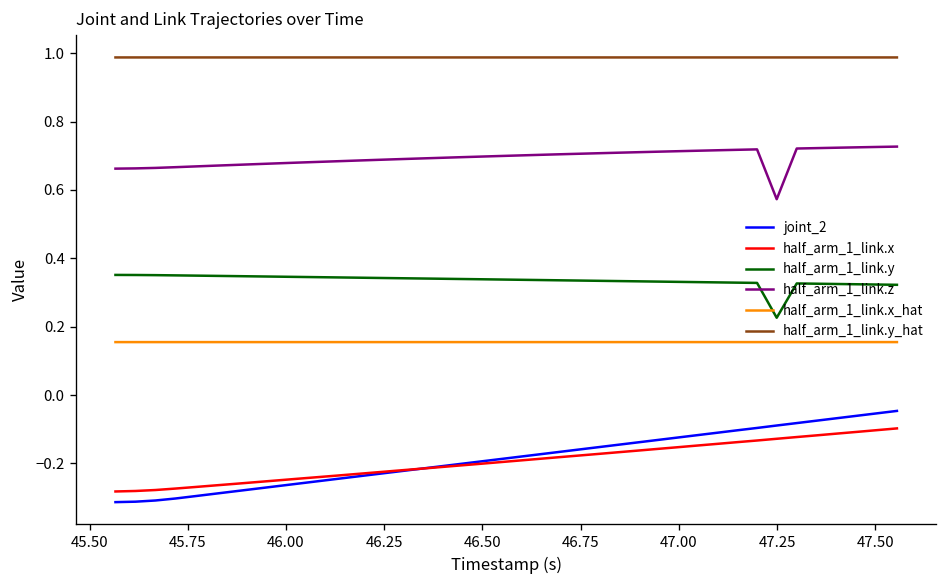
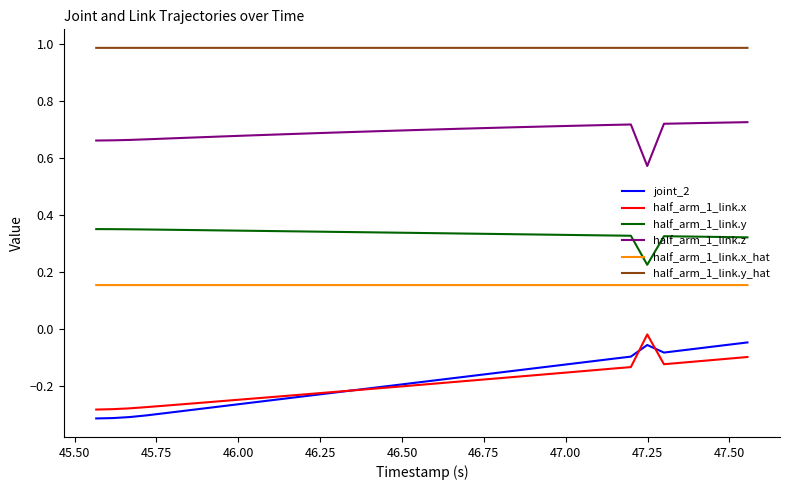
  {
    "joint_2": {
-     "47.25": -0.09
+     "47.25": -0.06
    },
    "half_arm_1_link.x": {
-     "47.25": -0.13
+     "47.25": -0.02
    },
    "half_arm_1_link.y": {
      "47.25": 0.23
    },
    "half_arm_1_link.z": {
      "47.25": 0.57
    },
    "half_arm_1_link.x_hat": {
      "47.25": 0.15
    },
    "half_arm_1_link.y_hat": {
      "47.25": 0.99
    }
  }
